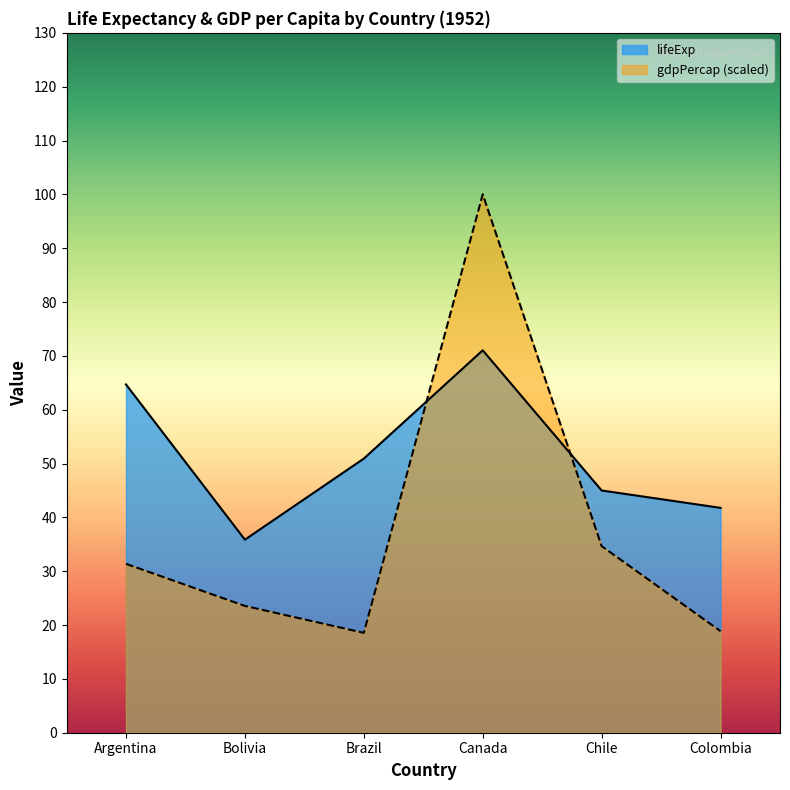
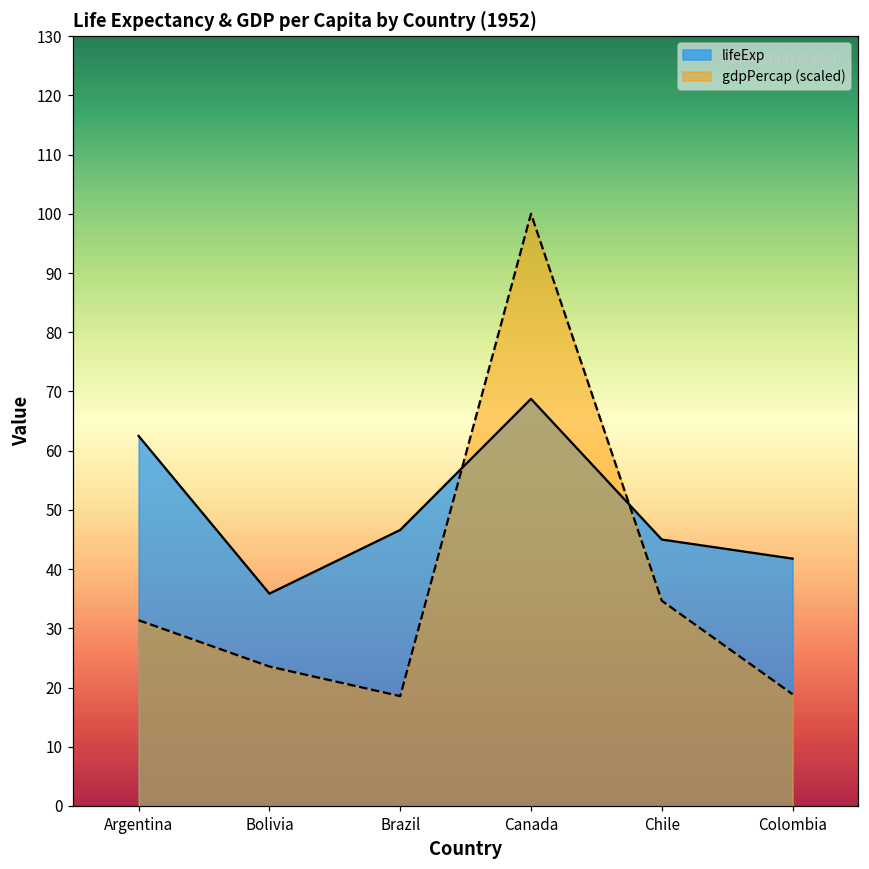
  {
    "lifeExp": {
-     "Argentina": 65,
+     "Argentina": 62,
      "Bolivia": 36,
-     "Brazil": 51,
-     "Canada": 71,
+     "Brazil": 47,
+     "Canada": 69,
      "Chile": 45,
      "Colombia": 42
    },
    "gdpPercap (scaled)": {
      "Argentina": 31,
      "Bolivia": 24,
      "Brazil": 19,
      "Canada": 100,
      "Chile": 35,
      "Colombia": 19
    }
  }
